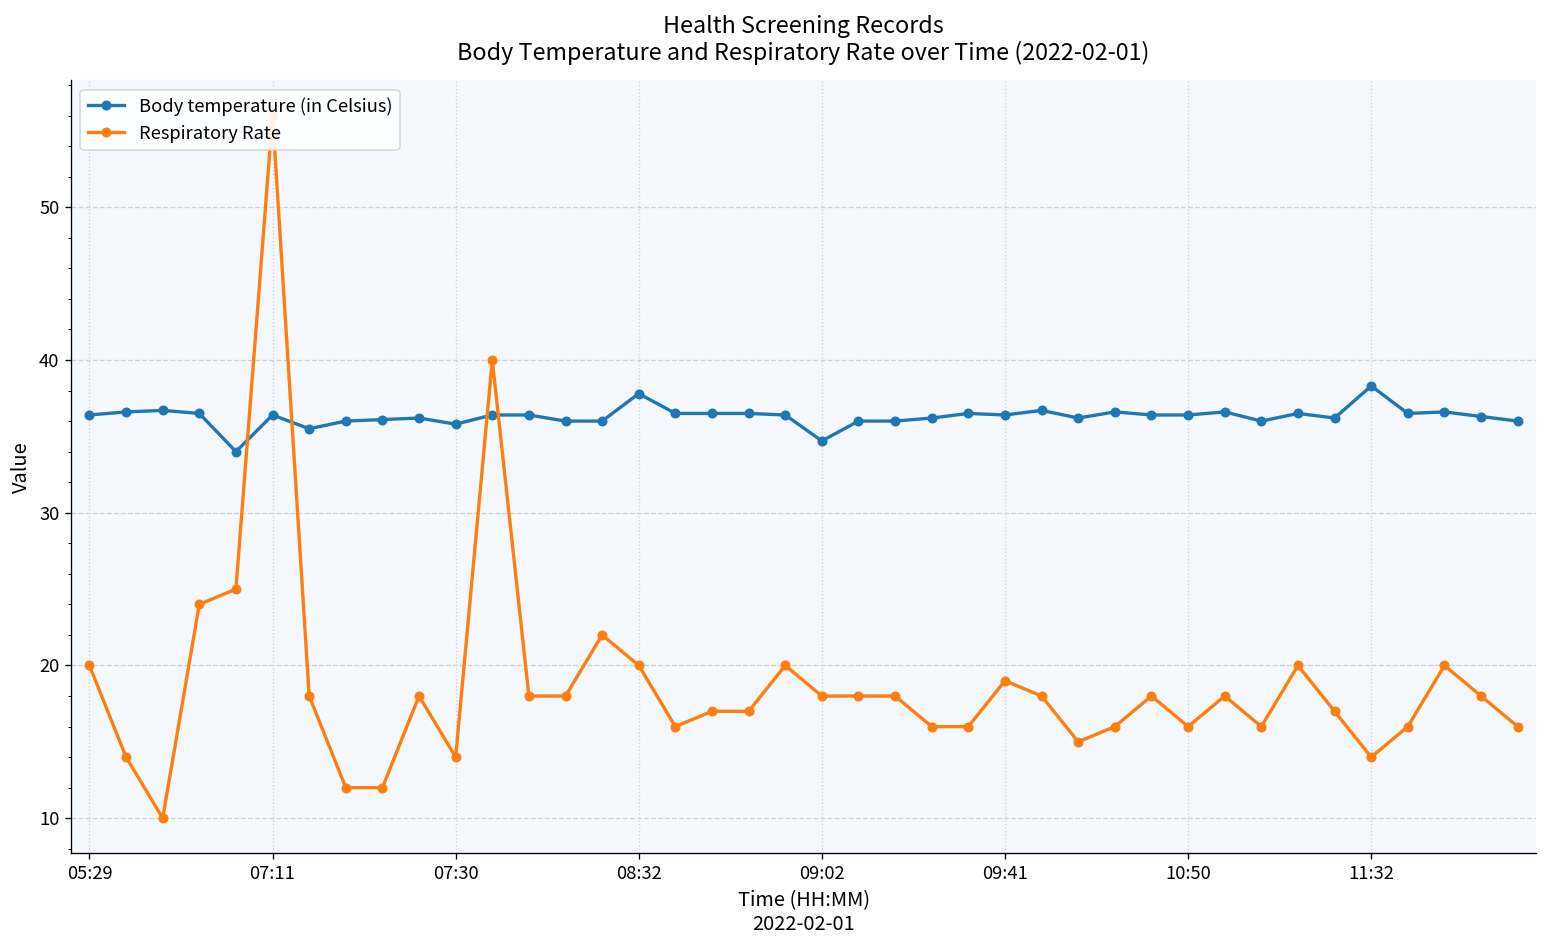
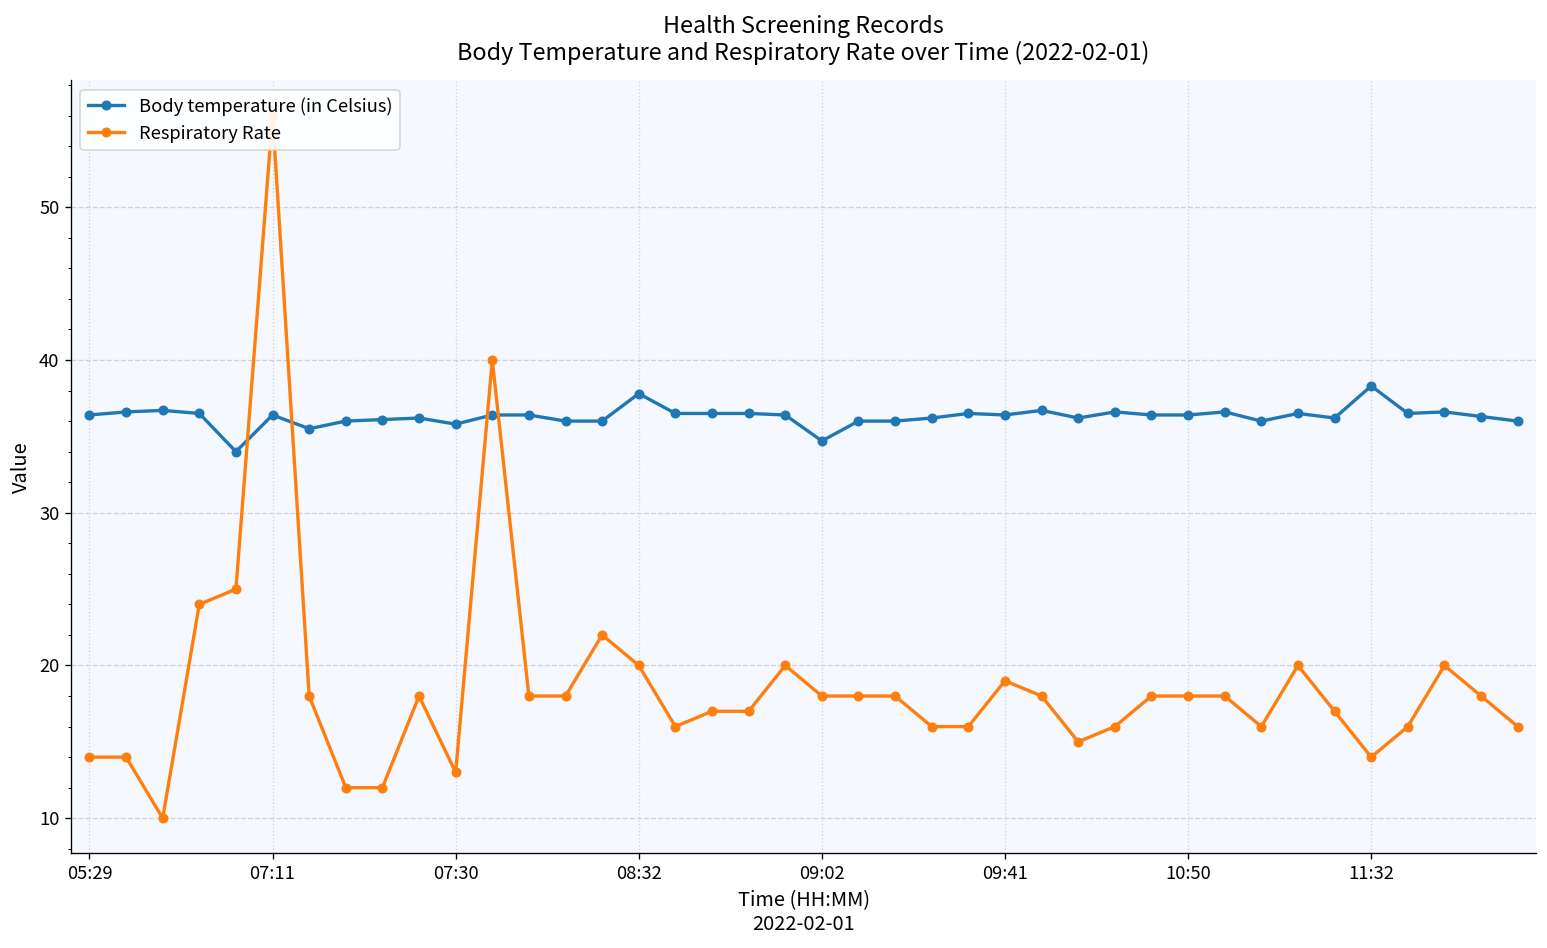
  {
    "Body temperature (in Celsius)": {
      "05:29": 36.4,
      "07:11": 36.4,
      "07:30": 35.8,
      "08:32": 37.8,
      "09:02": 34.7,
      "09:41": 36.4,
      "10:50": 36.4,
      "11:32": 38.3
    },
    "Respiratory Rate": {
-     "05:29": 20,
-     "07:30": 14,
+     "05:29": 14,
+     "07:30": 13,
      "08:32": 20,
      "09:02": 18,
      "09:41": 19,
-     "10:50": 16,
+     "10:50": 18,
      "11:32": 14
    }
  }
